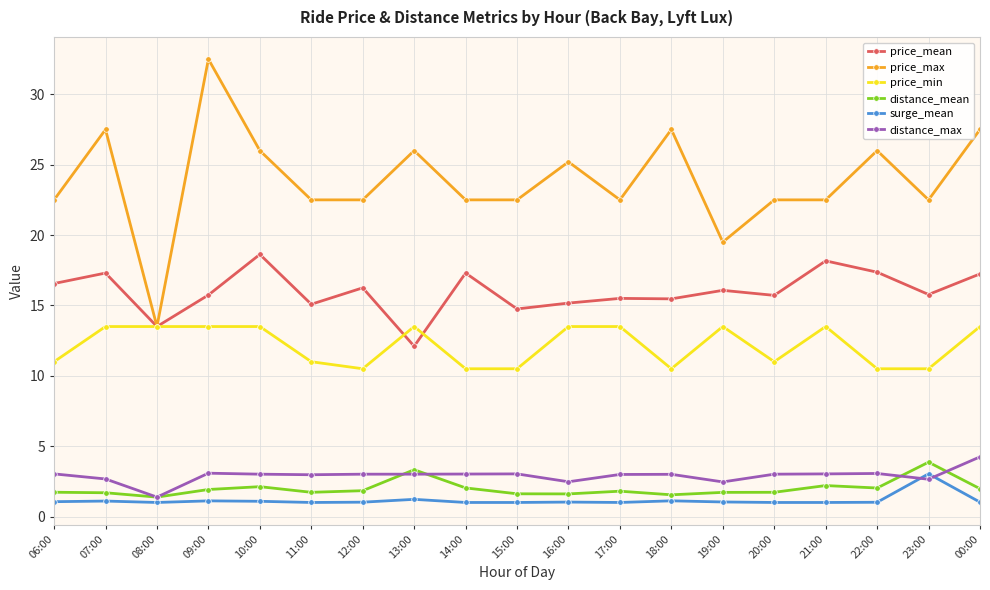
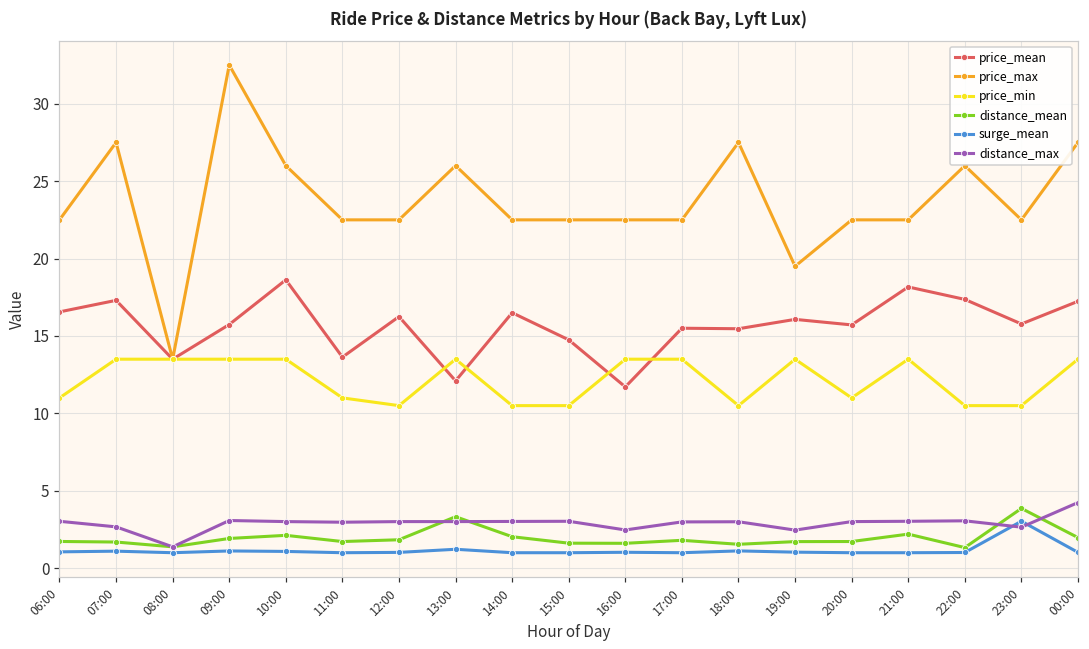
  {
    "price_mean": {
      "06:00": 16.6,
      "07:00": 17.3,
      "09:00": 15.7,
      "10:00": 18.6,
-     "11:00": 15.1,
+     "11:00": 13.6,
      "12:00": 16.3,
      "13:00": 12.1,
-     "14:00": 17.3,
+     "14:00": 16.5,
      "15:00": 14.8,
-     "16:00": 15.2,
+     "16:00": 11.7,
      "17:00": 15.5,
      "18:00": 15.5,
      "19:00": 16.1,
      "20:00": 15.7,
      "21:00": 18.2,
      "22:00": 17.4,
      "23:00": 15.8,
      "00:00": 17.2
    },
    "price_max": {
      "06:00": 22.5,
      "07:00": 27.5,
      "09:00": 32.5,
      "10:00": 26.0,
      "11:00": 22.5,
      "12:00": 22.5,
      "13:00": 26.0,
      "14:00": 22.5,
      "15:00": 22.5,
-     "16:00": 25.2,
+     "16:00": 22.5,
      "17:00": 22.5,
      "18:00": 27.5,
      "19:00": 19.5,
      "20:00": 22.5,
      "21:00": 22.5,
      "22:00": 26.0,
      "23:00": 22.5,
      "00:00": 27.5
    },
    "price_min": {
      "06:00": 11.0,
      "07:00": 13.5,
      "09:00": 13.5,
      "10:00": 13.5,
      "11:00": 11.0,
      "12:00": 10.5,
      "13:00": 13.5,
      "14:00": 10.5,
      "15:00": 10.5,
      "16:00": 13.5,
      "17:00": 13.5,
      "18:00": 10.5,
      "19:00": 13.5,
      "20:00": 11.0,
      "21:00": 13.5,
      "22:00": 10.5,
      "23:00": 10.5,
      "00:00": 13.5
    },
    "distance_mean": {
      "06:00": 1.7,
      "07:00": 1.7,
      "09:00": 1.9,
      "10:00": 2.1,
      "11:00": 1.7,
      "12:00": 1.8,
      "13:00": 3.3,
      "14:00": 2.0,
      "15:00": 1.6,
      "16:00": 1.6,
      "17:00": 1.8,
      "18:00": 1.5,
      "19:00": 1.7,
      "20:00": 1.7,
      "21:00": 2.2,
-     "22:00": 2.0,
+     "22:00": 1.3,
      "23:00": 3.9,
      "00:00": 2.0
    },
    "surge_mean": {
      "06:00": 1.1,
      "07:00": 1.1,
      "08:00": 1.0,
      "09:00": 1.1,
      "10:00": 1.1,
      "11:00": 1.0,
      "12:00": 1.0,
      "13:00": 1.2,
      "14:00": 1.0,
      "15:00": 1.0,
      "16:00": 1.0,
      "17:00": 1.0,
      "18:00": 1.1,
      "19:00": 1.0,
      "20:00": 1.0,
      "21:00": 1.0,
      "22:00": 1.0,
      "23:00": 3.0,
      "00:00": 1.0
    },
    "distance_max": {
      "06:00": 3.0,
      "07:00": 2.7,
      "09:00": 3.1,
      "10:00": 3.0,
      "11:00": 3.0,
      "12:00": 3.0,
      "13:00": 3.0,
      "14:00": 3.0,
      "15:00": 3.0,
      "16:00": 2.5,
      "17:00": 3.0,
      "18:00": 3.0,
      "19:00": 2.5,
      "20:00": 3.0,
      "21:00": 3.0,
      "22:00": 3.1,
      "23:00": 2.7,
      "00:00": 4.2
    }
  }
